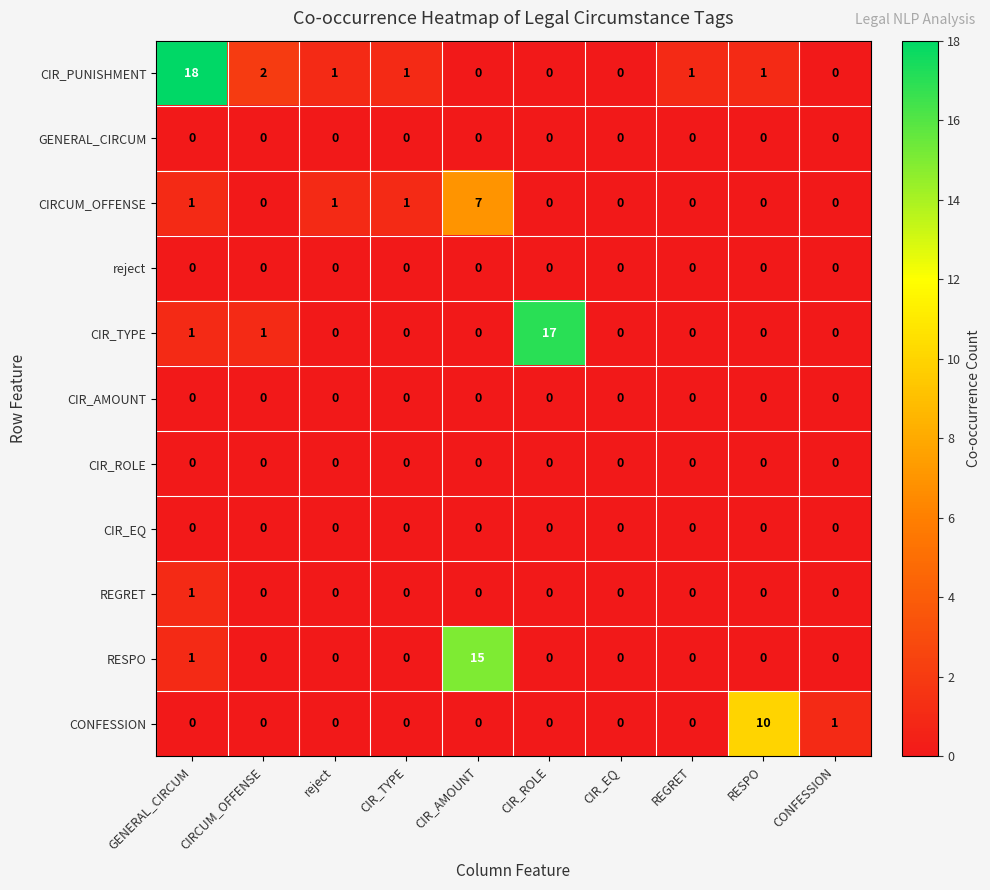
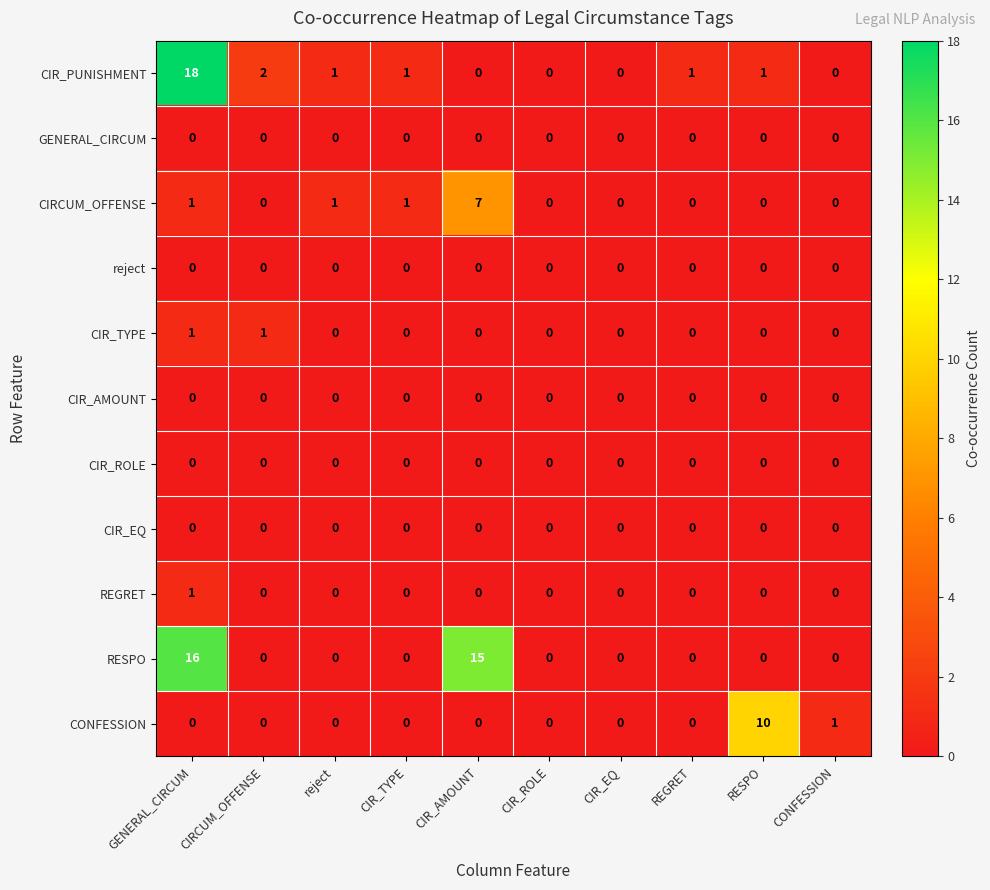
  {
    "CIR_PUNISHMENT": {
      "GENERAL_CIRCUM": 18,
      "CIRCUM_OFFENSE": 2,
      "reject": 1,
      "CIR_TYPE": 1,
      "CIR_AMOUNT": 0,
      "CIR_ROLE": 0,
      "CIR_EQ": 0,
      "REGRET": 1,
      "RESPO": 1,
      "CONFESSION": 0
    },
    "GENERAL_CIRCUM": {
      "GENERAL_CIRCUM": 0,
      "CIRCUM_OFFENSE": 0,
      "reject": 0,
      "CIR_TYPE": 0,
      "CIR_AMOUNT": 0,
      "CIR_ROLE": 0,
      "CIR_EQ": 0,
      "REGRET": 0,
      "RESPO": 0,
      "CONFESSION": 0
    },
    "CIRCUM_OFFENSE": {
      "GENERAL_CIRCUM": 1,
      "CIRCUM_OFFENSE": 0,
      "reject": 1,
      "CIR_TYPE": 1,
      "CIR_AMOUNT": 7,
      "CIR_ROLE": 0,
      "CIR_EQ": 0,
      "REGRET": 0,
      "RESPO": 0,
      "CONFESSION": 0
    },
    "reject": {
      "GENERAL_CIRCUM": 0,
      "CIRCUM_OFFENSE": 0,
      "reject": 0,
      "CIR_TYPE": 0,
      "CIR_AMOUNT": 0,
      "CIR_ROLE": 0,
      "CIR_EQ": 0,
      "REGRET": 0,
      "RESPO": 0,
      "CONFESSION": 0
    },
    "CIR_TYPE": {
      "GENERAL_CIRCUM": 1,
      "CIRCUM_OFFENSE": 1,
      "reject": 0,
      "CIR_TYPE": 0,
      "CIR_AMOUNT": 0,
-     "CIR_ROLE": 17,
+     "CIR_ROLE": 0,
      "CIR_EQ": 0,
      "REGRET": 0,
      "RESPO": 0,
      "CONFESSION": 0
    },
    "CIR_AMOUNT": {
      "GENERAL_CIRCUM": 0,
      "CIRCUM_OFFENSE": 0,
      "reject": 0,
      "CIR_TYPE": 0,
      "CIR_AMOUNT": 0,
      "CIR_ROLE": 0,
      "CIR_EQ": 0,
      "REGRET": 0,
      "RESPO": 0,
      "CONFESSION": 0
    },
    "CIR_ROLE": {
      "GENERAL_CIRCUM": 0,
      "CIRCUM_OFFENSE": 0,
      "reject": 0,
      "CIR_TYPE": 0,
      "CIR_AMOUNT": 0,
      "CIR_ROLE": 0,
      "CIR_EQ": 0,
      "REGRET": 0,
      "RESPO": 0,
      "CONFESSION": 0
    },
    "CIR_EQ": {
      "GENERAL_CIRCUM": 0,
      "CIRCUM_OFFENSE": 0,
      "reject": 0,
      "CIR_TYPE": 0,
      "CIR_AMOUNT": 0,
      "CIR_ROLE": 0,
      "CIR_EQ": 0,
      "REGRET": 0,
      "RESPO": 0,
      "CONFESSION": 0
    },
    "REGRET": {
      "GENERAL_CIRCUM": 1,
      "CIRCUM_OFFENSE": 0,
      "reject": 0,
      "CIR_TYPE": 0,
      "CIR_AMOUNT": 0,
      "CIR_ROLE": 0,
      "CIR_EQ": 0,
      "REGRET": 0,
      "RESPO": 0,
      "CONFESSION": 0
    },
    "RESPO": {
-     "GENERAL_CIRCUM": 1,
+     "GENERAL_CIRCUM": 16,
      "CIRCUM_OFFENSE": 0,
      "reject": 0,
      "CIR_TYPE": 0,
      "CIR_AMOUNT": 15,
      "CIR_ROLE": 0,
      "CIR_EQ": 0,
      "REGRET": 0,
      "RESPO": 0,
      "CONFESSION": 0
    },
    "CONFESSION": {
      "GENERAL_CIRCUM": 0,
      "CIRCUM_OFFENSE": 0,
      "reject": 0,
      "CIR_TYPE": 0,
      "CIR_AMOUNT": 0,
      "CIR_ROLE": 0,
      "CIR_EQ": 0,
      "REGRET": 0,
      "RESPO": 10,
      "CONFESSION": 1
    }
  }
